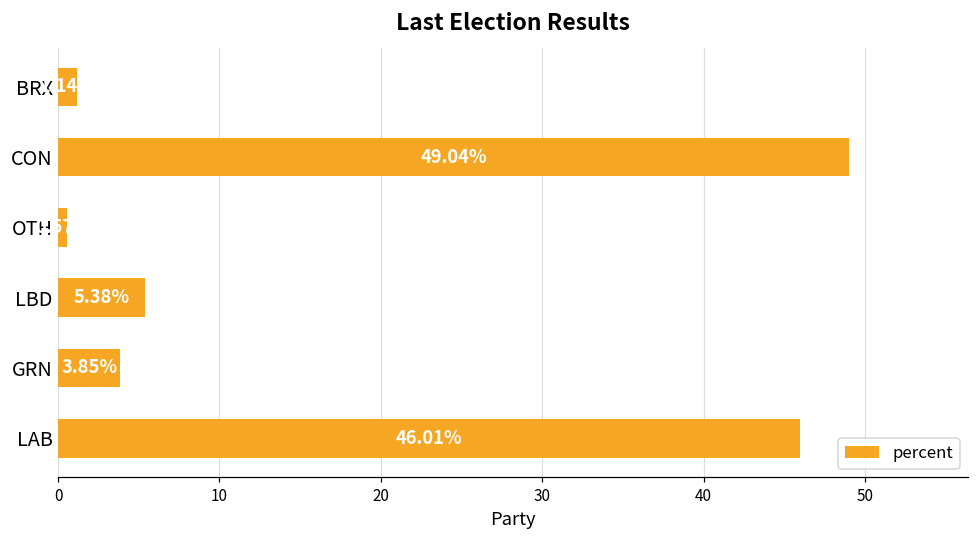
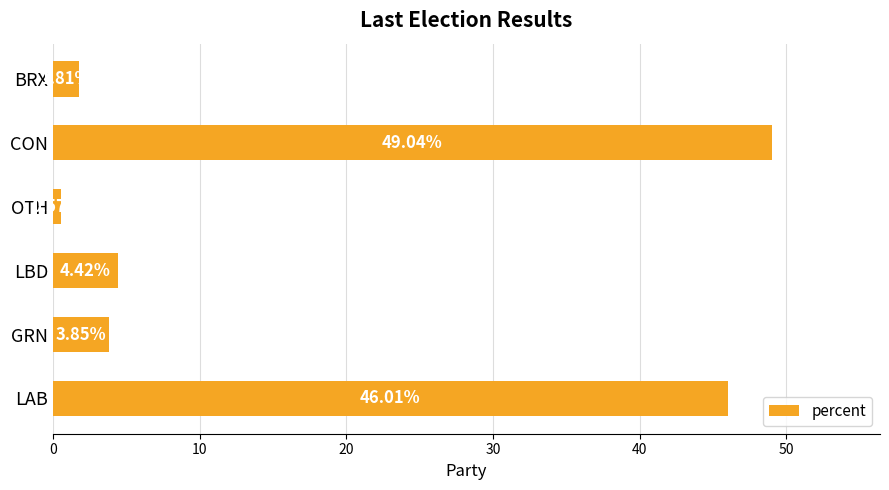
  {
-   "BRX": "1.1",
+   "BRX": "1.8",
    "CON": "49.04%",
-   "LBD": "5.38%",
+   "LBD": "4.42%",
    "GRN": "3.85%",
    "LAB": "46.01%"
  }
